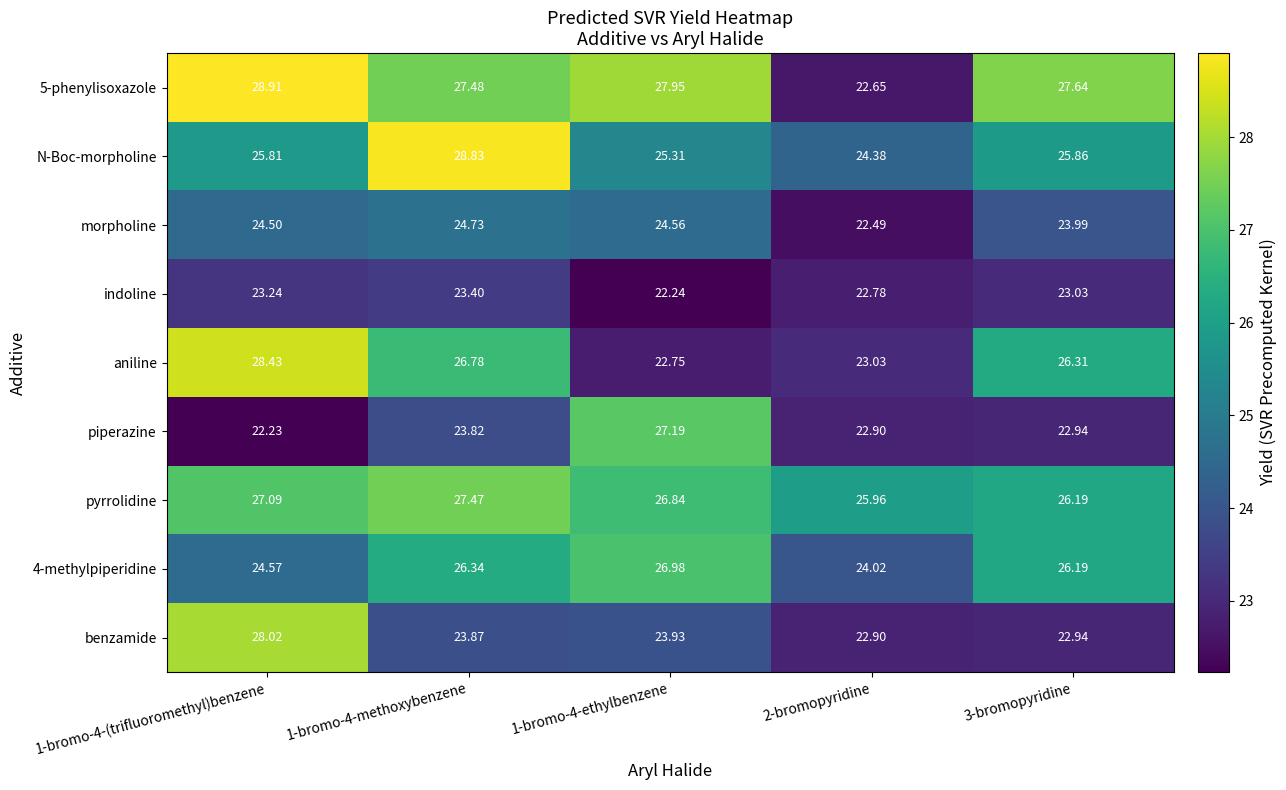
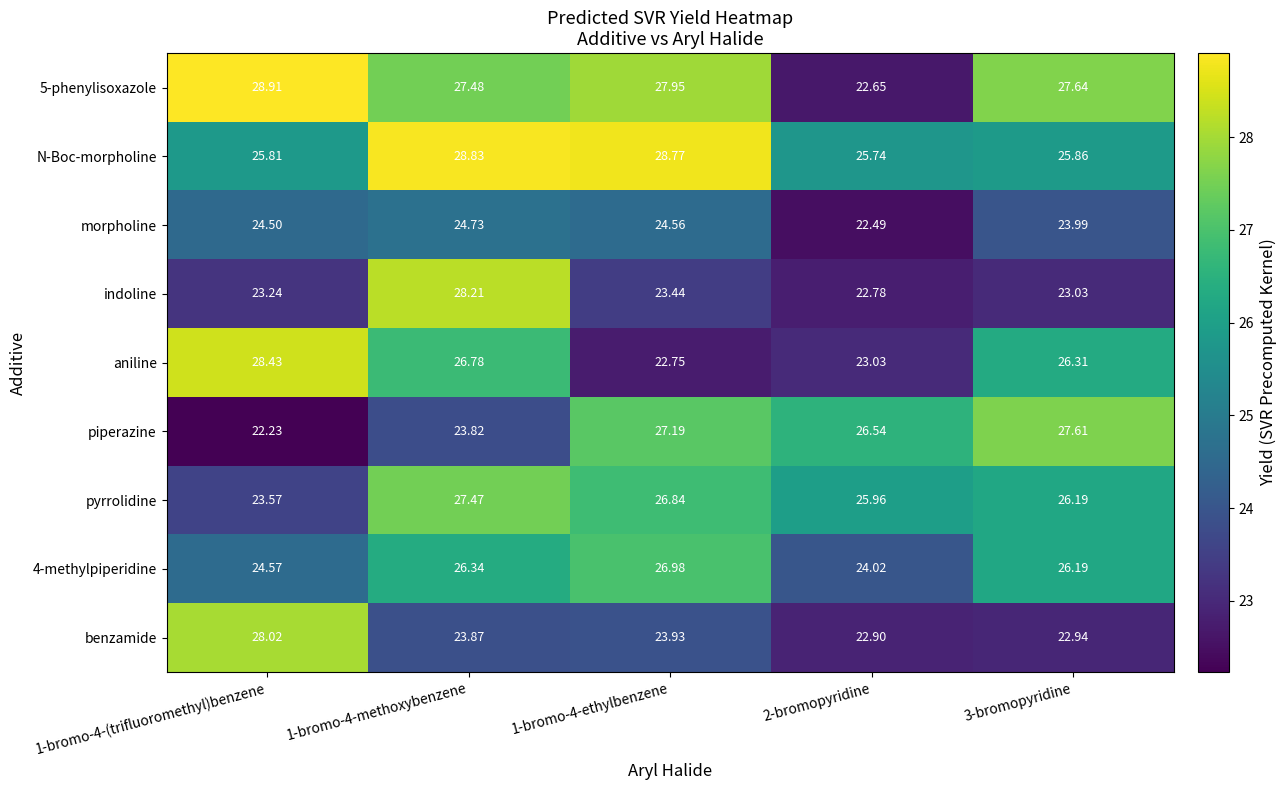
  {
    "5-phenylisoxazole": {
      "1-bromo-4-(trifluoromethyl)benzene": 28.91,
      "1-bromo-4-methoxybenzene": 27.48,
      "1-bromo-4-ethylbenzene": 27.95,
      "2-bromopyridine": 22.65,
      "3-bromopyridine": 27.64
    },
    "N-Boc-morpholine": {
      "1-bromo-4-(trifluoromethyl)benzene": 25.81,
      "1-bromo-4-methoxybenzene": 28.83,
-     "1-bromo-4-ethylbenzene": 25.31,
-     "2-bromopyridine": 24.38,
+     "1-bromo-4-ethylbenzene": 28.77,
+     "2-bromopyridine": 25.74,
      "3-bromopyridine": 25.86
    },
    "morpholine": {
      "1-bromo-4-(trifluoromethyl)benzene": 24.50,
      "1-bromo-4-methoxybenzene": 24.73,
      "1-bromo-4-ethylbenzene": 24.56,
      "2-bromopyridine": 22.49,
      "3-bromopyridine": 23.99
    },
    "indoline": {
      "1-bromo-4-(trifluoromethyl)benzene": 23.24,
-     "1-bromo-4-methoxybenzene": 23.40,
-     "1-bromo-4-ethylbenzene": 22.24,
+     "1-bromo-4-methoxybenzene": 28.21,
+     "1-bromo-4-ethylbenzene": 23.44,
      "2-bromopyridine": 22.78,
      "3-bromopyridine": 23.03
    },
    "aniline": {
      "1-bromo-4-(trifluoromethyl)benzene": 28.43,
      "1-bromo-4-methoxybenzene": 26.78,
      "1-bromo-4-ethylbenzene": 22.75,
      "2-bromopyridine": 23.03,
      "3-bromopyridine": 26.31
    },
    "piperazine": {
      "1-bromo-4-(trifluoromethyl)benzene": 22.23,
      "1-bromo-4-methoxybenzene": 23.82,
      "1-bromo-4-ethylbenzene": 27.19,
-     "2-bromopyridine": 22.90,
-     "3-bromopyridine": 22.94
+     "2-bromopyridine": 26.54,
+     "3-bromopyridine": 27.61
    },
    "pyrrolidine": {
-     "1-bromo-4-(trifluoromethyl)benzene": 27.09,
+     "1-bromo-4-(trifluoromethyl)benzene": 23.57,
      "1-bromo-4-methoxybenzene": 27.47,
      "1-bromo-4-ethylbenzene": 26.84,
      "2-bromopyridine": 25.96,
      "3-bromopyridine": 26.19
    },
    "4-methylpiperidine": {
      "1-bromo-4-(trifluoromethyl)benzene": 24.57,
      "1-bromo-4-methoxybenzene": 26.34,
      "1-bromo-4-ethylbenzene": 26.98,
      "2-bromopyridine": 24.02,
      "3-bromopyridine": 26.19
    },
    "benzamide": {
      "1-bromo-4-(trifluoromethyl)benzene": 28.02,
      "1-bromo-4-methoxybenzene": 23.87,
      "1-bromo-4-ethylbenzene": 23.93,
      "2-bromopyridine": 22.90,
      "3-bromopyridine": 22.94
    }
  }
